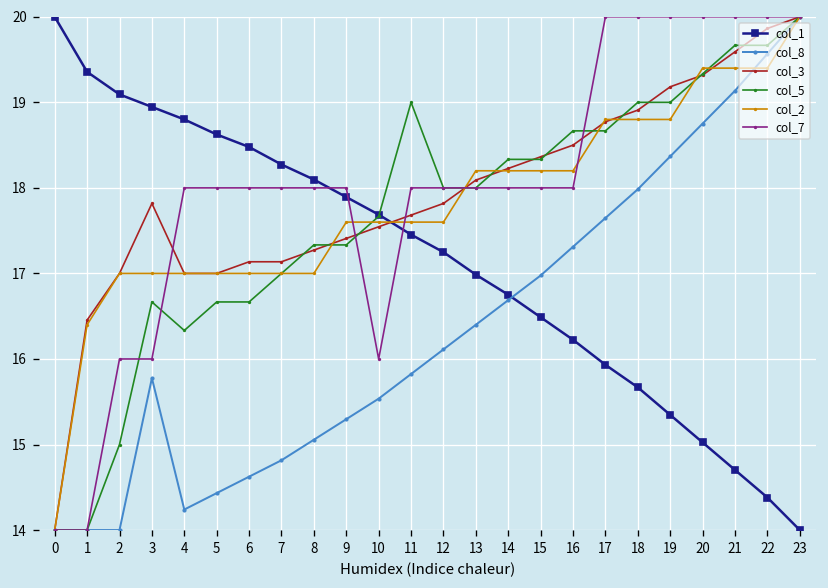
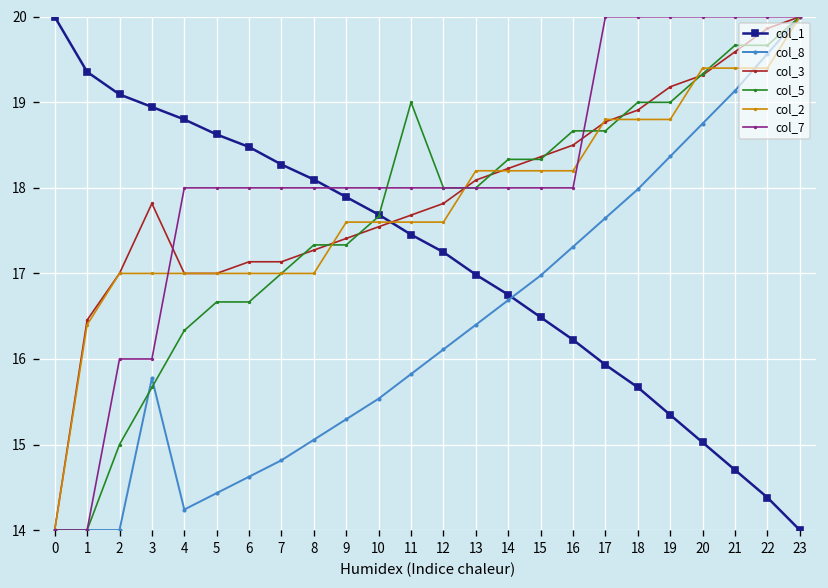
  {
    "col_1": {
      "0": 20.0,
      "1": 19.4,
      "2": 19.1,
      "3": 18.9,
      "4": 18.8,
      "5": 18.6,
      "6": 18.5,
      "7": 18.3,
      "8": 18.1,
      "9": 17.9,
      "11": 17.5,
      "12": 17.2,
      "13": 17.0,
      "14": 16.8,
      "15": 16.5,
      "16": 16.2,
      "17": 15.9,
      "18": 15.7,
      "19": 15.3,
      "20": 15.0,
      "21": 14.7,
      "22": 14.4,
      "23": 14.0
    },
    "col_8": {
      "2": 14.0,
      "3": 15.8,
      "4": 14.2,
      "5": 14.4,
      "6": 14.6,
      "7": 14.8,
      "8": 15.1,
      "9": 15.3,
      "10": 15.5,
      "11": 15.8,
      "12": 16.1,
      "13": 16.4,
      "14": 16.7,
      "15": 17.0,
      "16": 17.3,
      "17": 17.6,
      "18": 18.0,
      "19": 18.4,
      "20": 18.8,
      "21": 19.1
    },
    "col_3": {
      "1": 16.5,
      "3": 17.8,
      "6": 17.1,
      "7": 17.1,
      "8": 17.3,
      "9": 17.4,
      "10": 17.5,
      "11": 17.7,
      "12": 17.8,
      "13": 18.1,
      "16": 18.5,
      "18": 18.9,
      "19": 19.2,
      "21": 19.6
    },
    "col_5": {
      "2": 15.0,
-     "3": 16.7,
+     "3": 15.7,
      "4": 16.3,
      "5": 16.7,
      "6": 16.7,
      "8": 17.3,
      "9": 17.3,
      "11": 19.0,
      "14": 18.3,
      "16": 18.7,
      "17": 18.7,
      "18": 19.0,
      "19": 19.0,
      "21": 19.7
    },
    "col_2": {
      "1": 16.4,
      "3": 17.0,
      "6": 17.0,
      "8": 17.0,
      "9": 17.6,
      "10": 17.6,
      "11": 17.6,
      "12": 17.6,
      "13": 18.2,
      "15": 18.2,
      "16": 18.2,
      "18": 18.8,
      "19": 18.8,
      "20": 19.4,
      "21": 19.4
    },
    "col_7": {
      "2": 16.0,
      "3": 16.0,
      "4": 18.0,
      "5": 18.0,
      "6": 18.0,
      "7": 18.0,
      "8": 18.0,
      "9": 18.0,
-     "10": 16.0,
+     "10": 18.0,
      "11": 18.0,
      "14": 18.0,
      "15": 18.0,
      "16": 18.0,
      "17": 20.0,
      "18": 20.0,
      "19": 20.0,
      "20": 20.0,
      "21": 20.0,
      "22": 20.0
    }
  }
